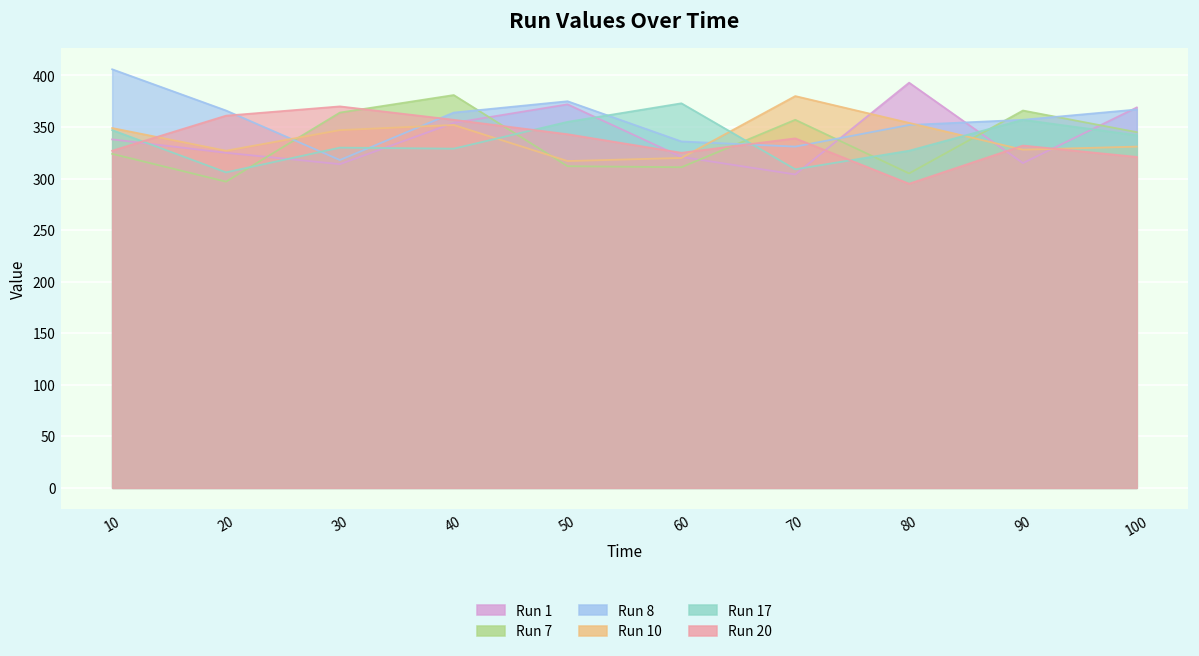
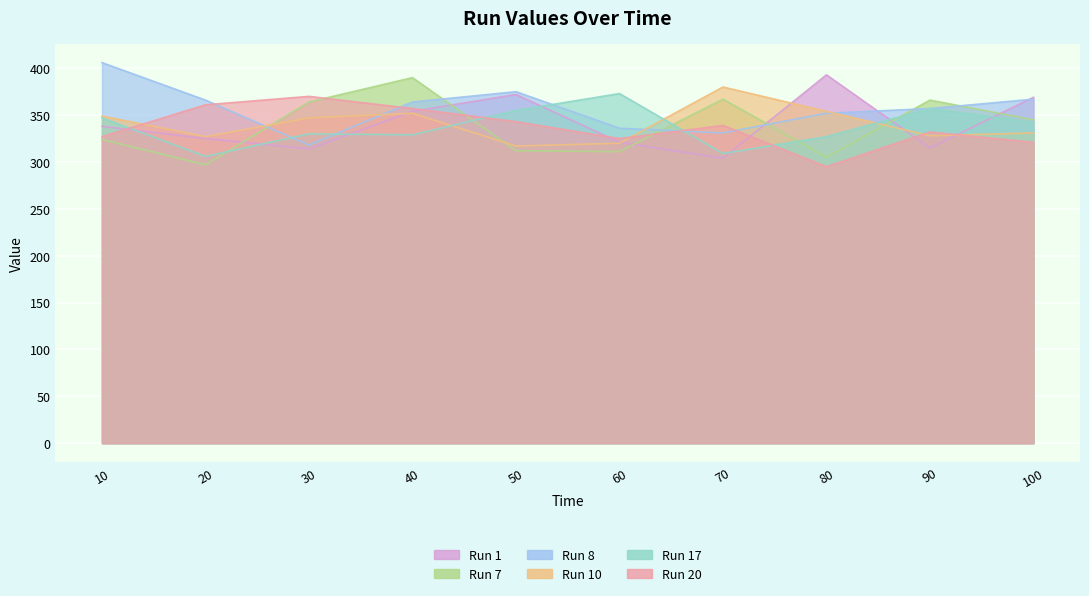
  {
    "Run 7": {
      "10": 320,
      "20": 300,
      "30": 360,
-     "40": 380,
+     "40": 390,
      "50": 310,
      "60": 310,
-     "70": 360,
+     "70": 370,
      "80": 310,
      "90": 370,
      "100": 350
    }
  }
